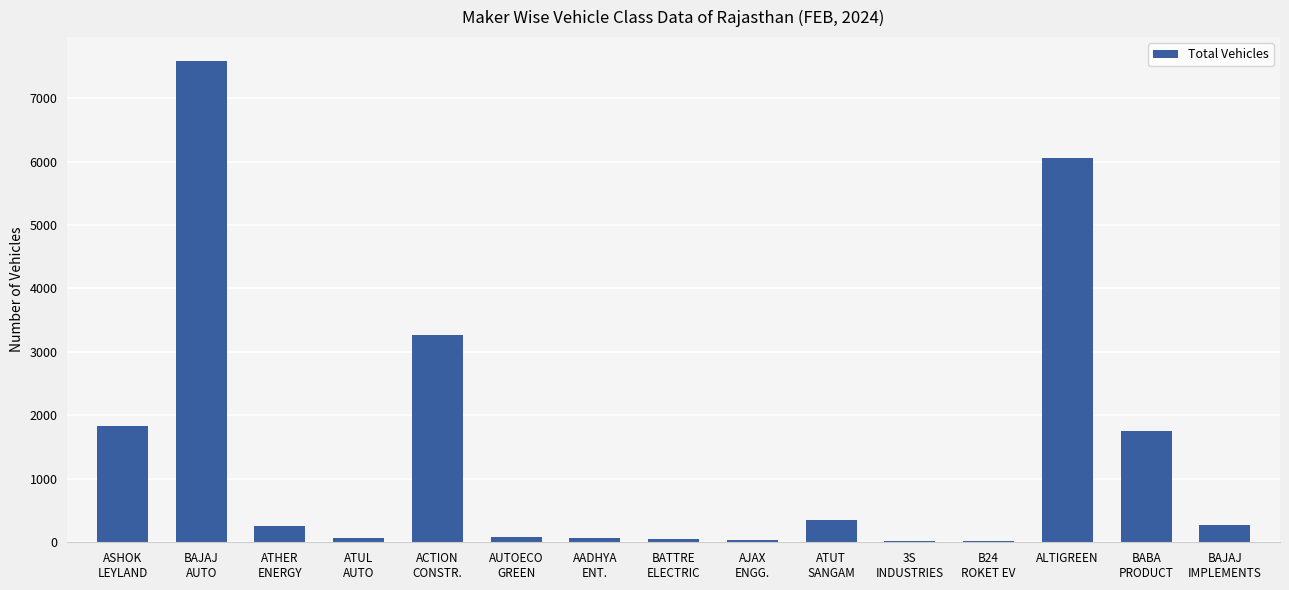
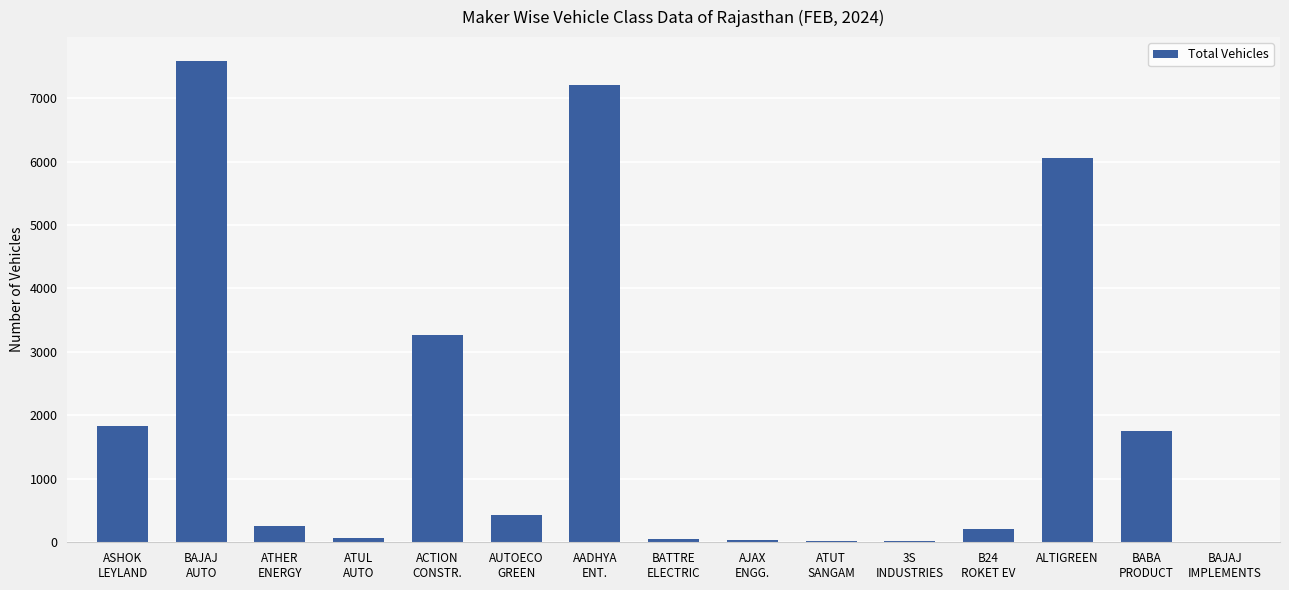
  {
    "ASHOK LEYLAND": 1800,
    "BAJAJ AUTO": 7600,
    "ATHER ENERGY": 300,
    "ATUL AUTO": 100,
    "ACTION CONSTR.": 3300,
-   "AUTOECO GREEN": 100,
-   "AADHYA ENT.": 100,
+   "AUTOECO GREEN": 400,
+   "AADHYA ENT.": 7200,
    "BATTRE ELECTRIC": 100,
-   "ATUT SANGAM": 300,
-   "B24 ROKET EV": 0,
+   "ATUT SANGAM": 0,
+   "B24 ROKET EV": 200,
    "ALTIGREEN": 6100,
    "BABA PRODUCT": 1800,
-   "BAJAJ IMPLEMENTS": 300
+   "BAJAJ IMPLEMENTS": 0
  }
